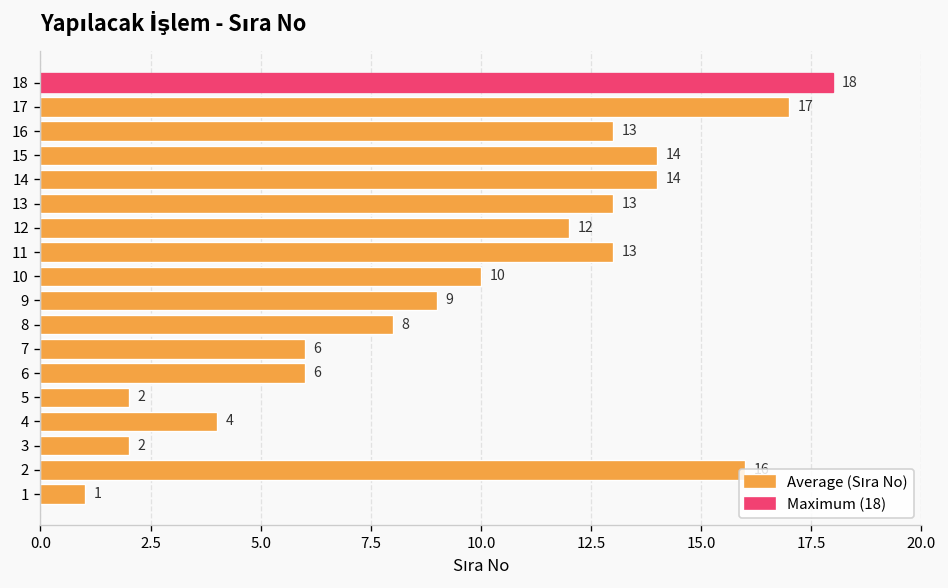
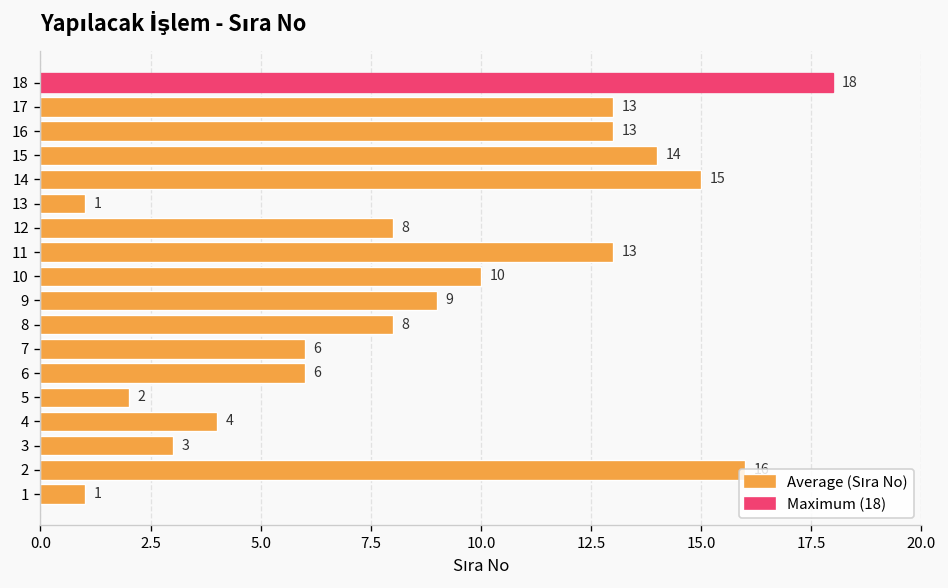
  {
    "18": 18,
-   "17": 17,
+   "17": 13,
    "16": 13,
    "15": 14,
-   "14": 14,
-   "13": 13,
-   "12": 12,
+   "14": 15,
+   "13": 1,
+   "12": 8,
    "11": 13,
    "10": 10,
    "9": 9,
    "8": 8,
    "7": 6,
    "6": 6,
    "5": 2,
    "4": 4,
-   "3": 2,
+   "3": 3,
    "1": 1
  }
